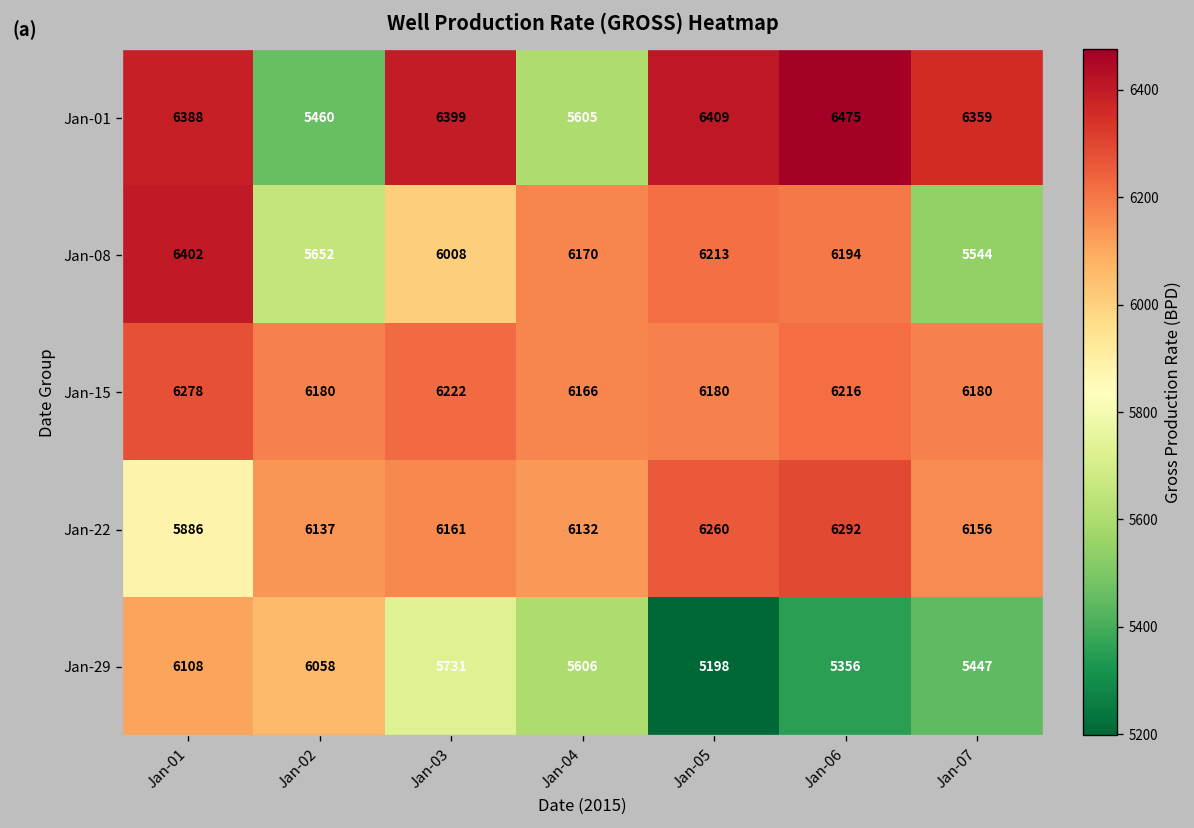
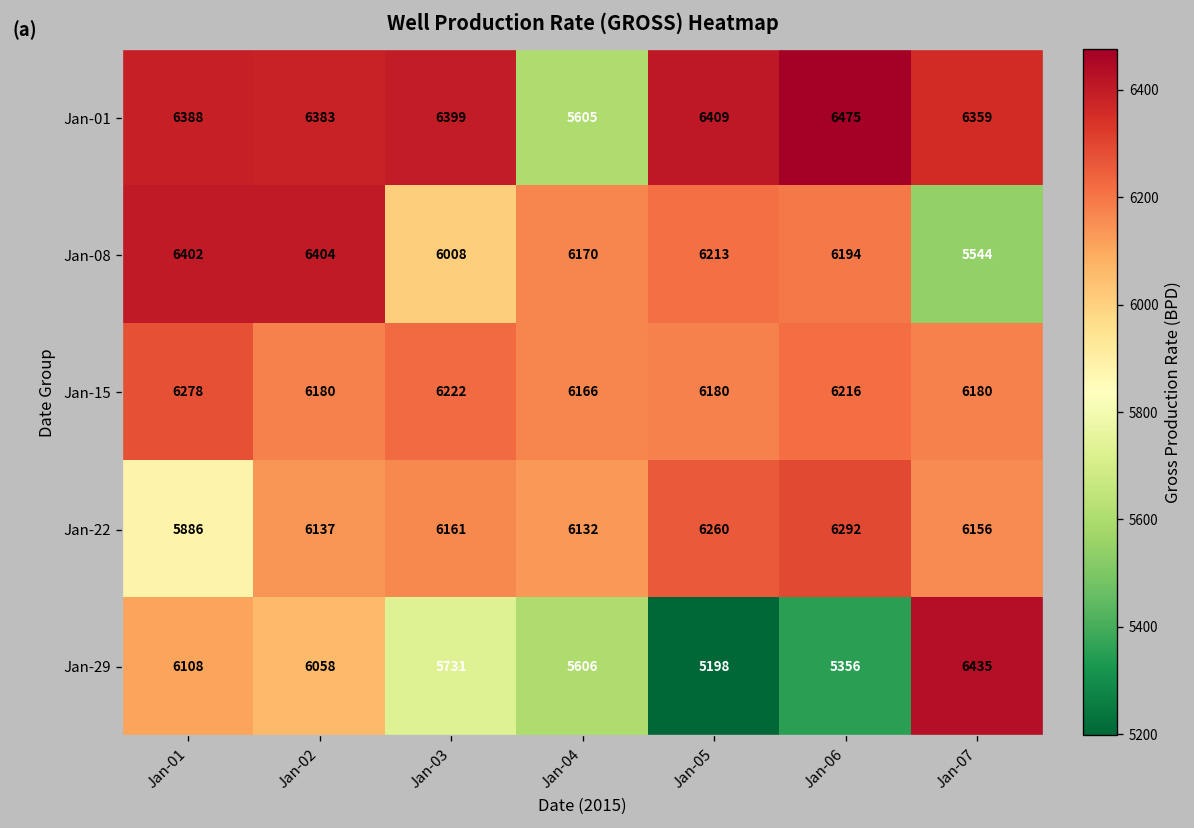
  {
    "Jan-01": {
      "Jan-01": 6388,
-     "Jan-02": 5460,
+     "Jan-02": 6383,
      "Jan-03": 6399,
      "Jan-04": 5605,
      "Jan-05": 6409,
      "Jan-06": 6475,
      "Jan-07": 6359
    },
    "Jan-08": {
      "Jan-01": 6402,
-     "Jan-02": 5652,
+     "Jan-02": 6404,
      "Jan-03": 6008,
      "Jan-04": 6170,
      "Jan-05": 6213,
      "Jan-06": 6194,
      "Jan-07": 5544
    },
    "Jan-15": {
      "Jan-01": 6278,
      "Jan-02": 6180,
      "Jan-03": 6222,
      "Jan-04": 6166,
      "Jan-05": 6180,
      "Jan-06": 6216,
      "Jan-07": 6180
    },
    "Jan-22": {
      "Jan-01": 5886,
      "Jan-02": 6137,
      "Jan-03": 6161,
      "Jan-04": 6132,
      "Jan-05": 6260,
      "Jan-06": 6292,
      "Jan-07": 6156
    },
    "Jan-29": {
      "Jan-01": 6108,
      "Jan-02": 6058,
      "Jan-03": 5731,
      "Jan-04": 5606,
      "Jan-05": 5198,
      "Jan-06": 5356,
-     "Jan-07": 5447
+     "Jan-07": 6435
    }
  }
